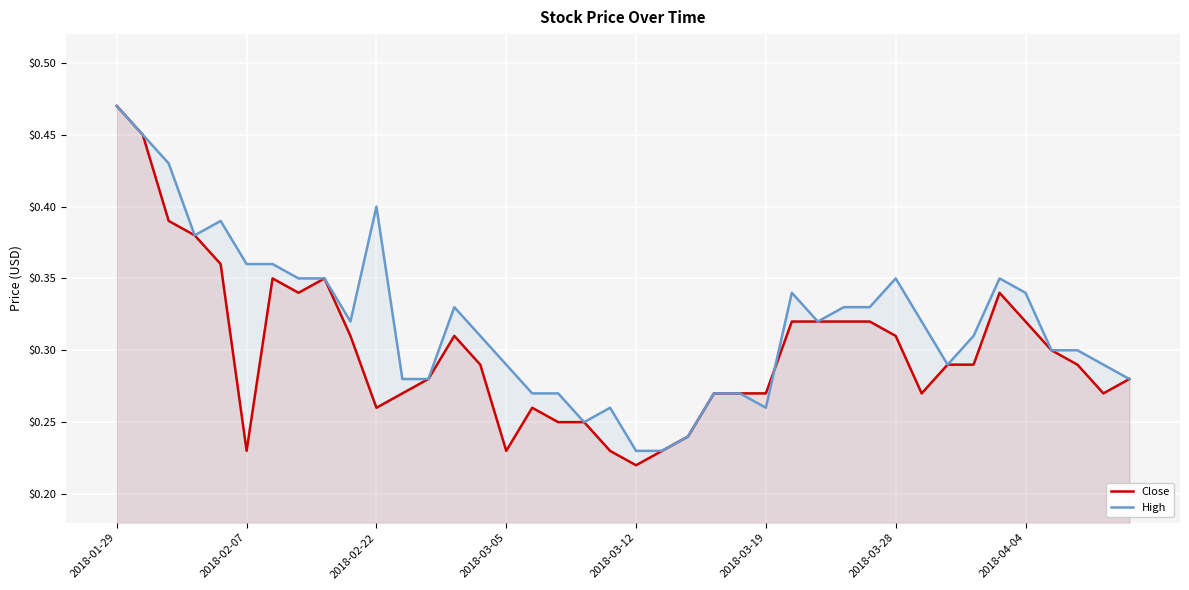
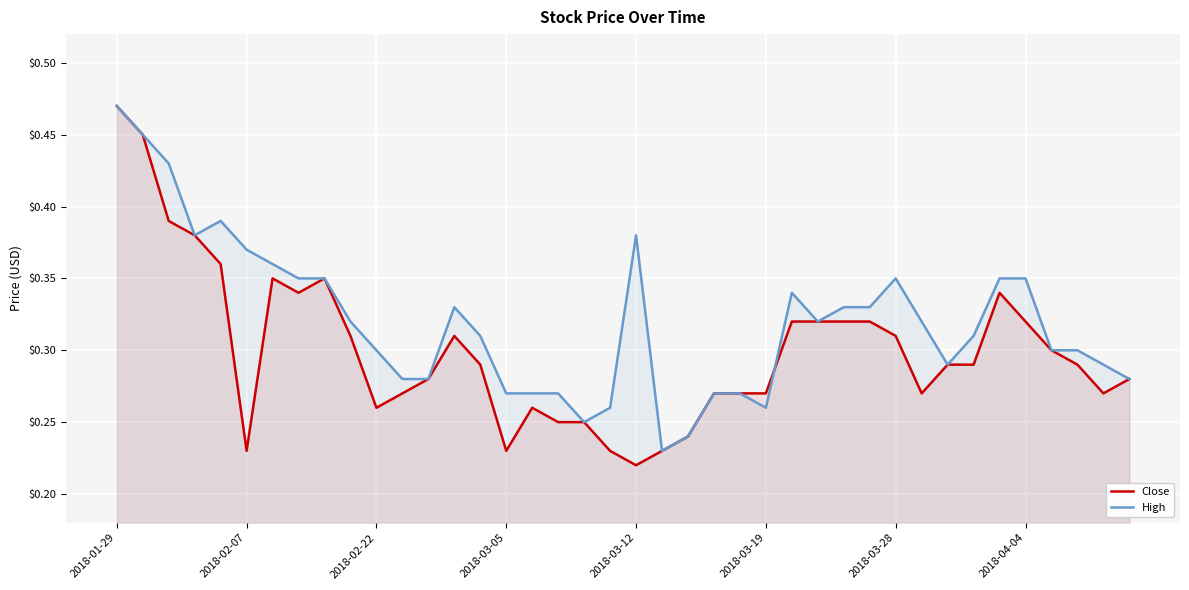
  {
    "Close": {
      "2018-02-07": "$0.23",
      "2018-02-22": "$0.26",
      "2018-03-05": "$0.23",
      "2018-03-12": "$0.22",
      "2018-03-19": "$0.27",
      "2018-03-28": "$0.31",
      "2018-04-04": "$0.32"
    },
    "High": {
-     "2018-02-07": "$0.36",
-     "2018-02-22": "$0.4",
-     "2018-03-05": "$0.29",
-     "2018-03-12": "$0.23",
+     "2018-02-07": "$0.37",
+     "2018-02-22": "$0.3",
+     "2018-03-05": "$0.27",
+     "2018-03-12": "$0.38",
      "2018-03-19": "$0.26",
      "2018-03-28": "$0.35",
-     "2018-04-04": "$0.34"
+     "2018-04-04": "$0.35"
    }
  }
